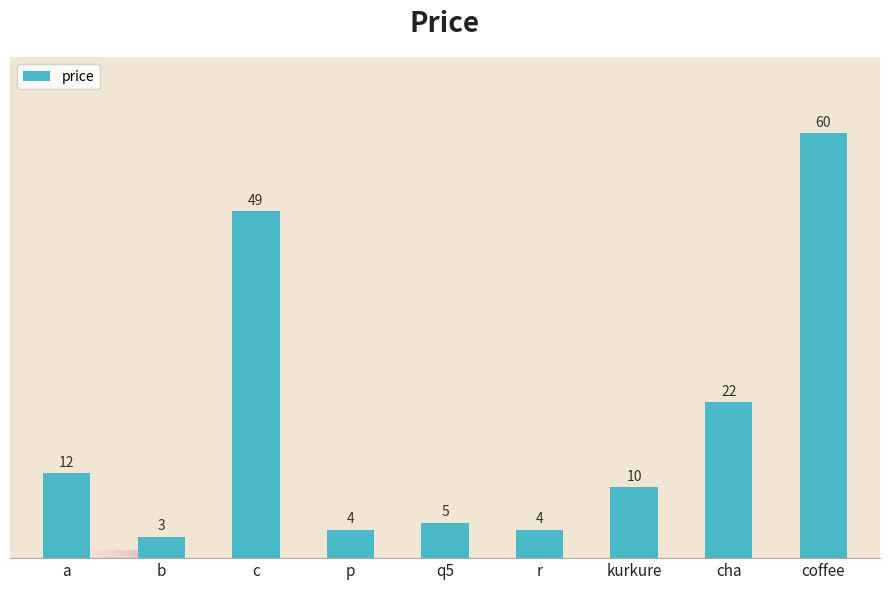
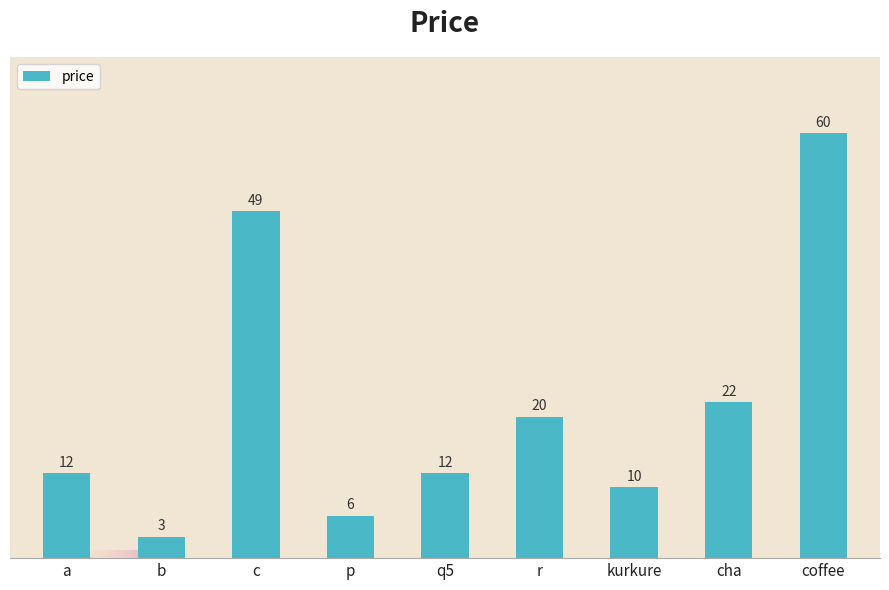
  {
    "a": 12,
    "b": 3,
    "c": 49,
-   "p": 4,
-   "q5": 5,
-   "r": 4,
+   "p": 6,
+   "q5": 12,
+   "r": 20,
    "kurkure": 10,
    "cha": 22,
    "coffee": 60
  }
